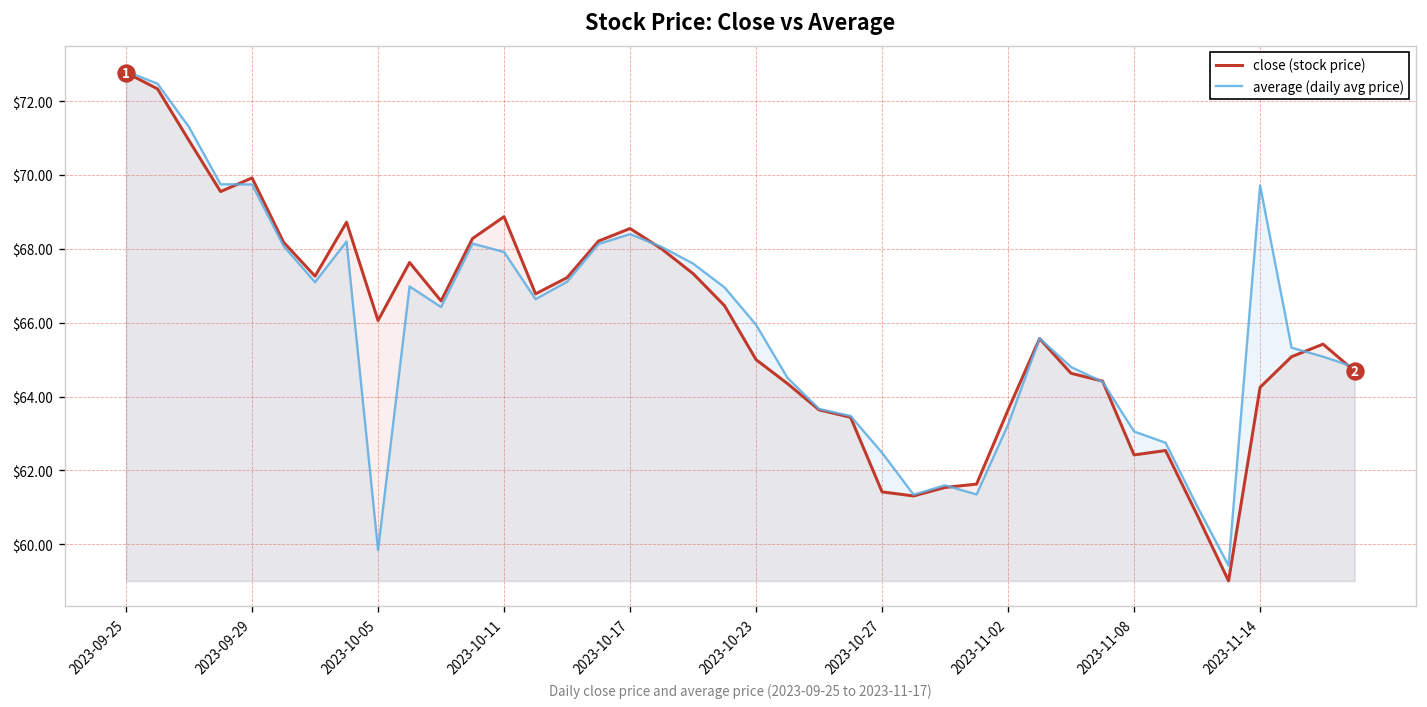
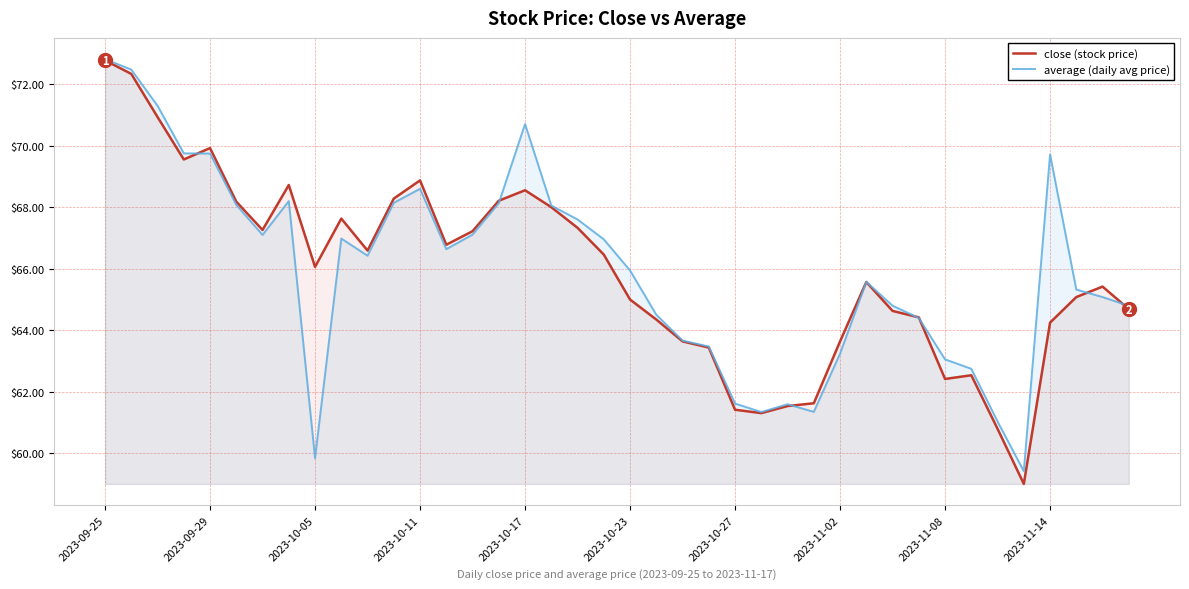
  {
    "average (daily avg price)": {
      "2023-09-29": "$69.7",
      "2023-10-05": "$59.8",
-     "2023-10-11": "$67.9",
-     "2023-10-17": "$68.4",
+     "2023-10-11": "$68.6",
+     "2023-10-17": "$70.7",
      "2023-10-23": "$65.9",
-     "2023-10-27": "$62.5",
+     "2023-10-27": "$61.6",
      "2023-11-02": "$63.2",
      "2023-11-08": "$63.1",
      "2023-11-14": "$69.7"
    }
  }
